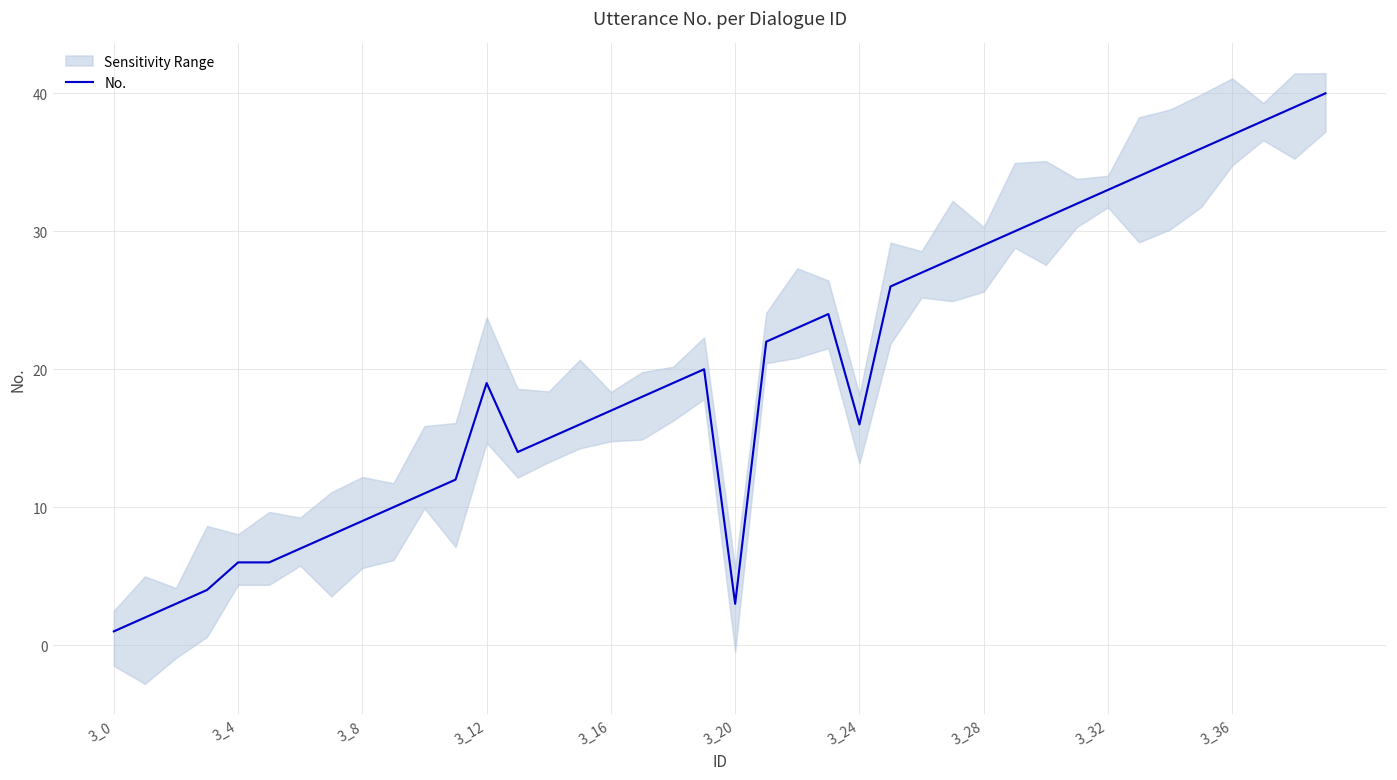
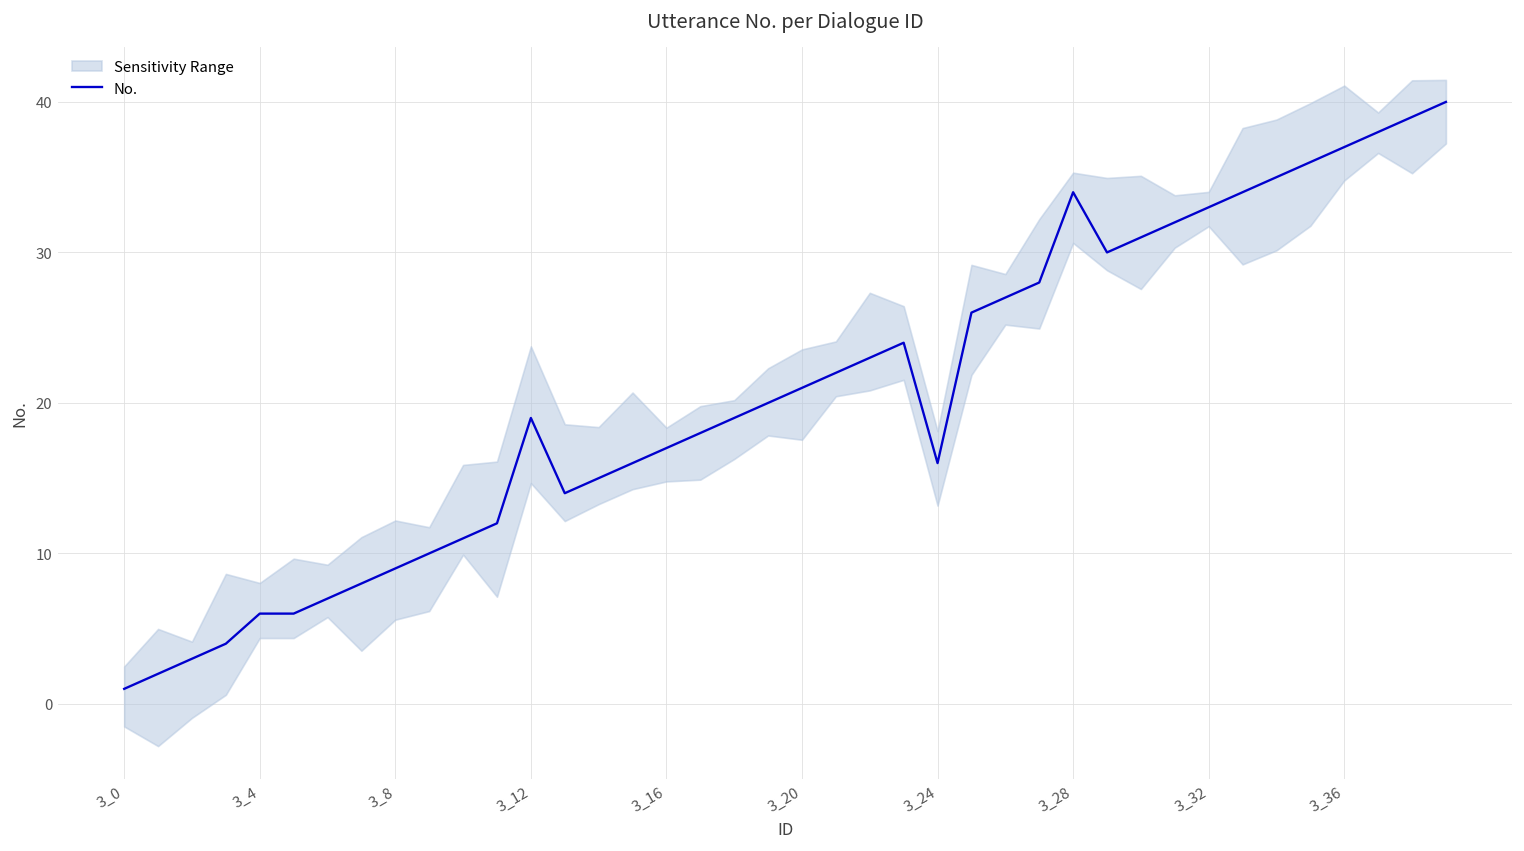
  {
    "No.": {
      "3_0": 1,
      "3_4": 6,
      "3_8": 9,
      "3_12": 19,
      "3_16": 17,
-     "3_20": 3,
+     "3_20": 21,
      "3_24": 16,
-     "3_28": 29,
+     "3_28": 34,
      "3_32": 33,
      "3_36": 37
    }
  }
